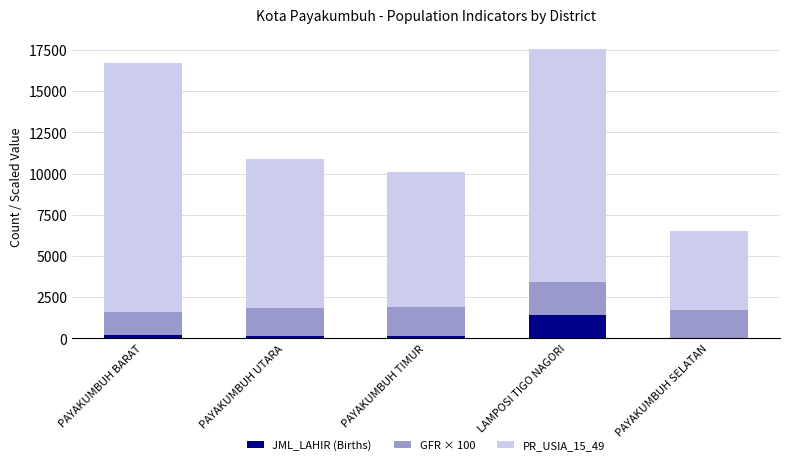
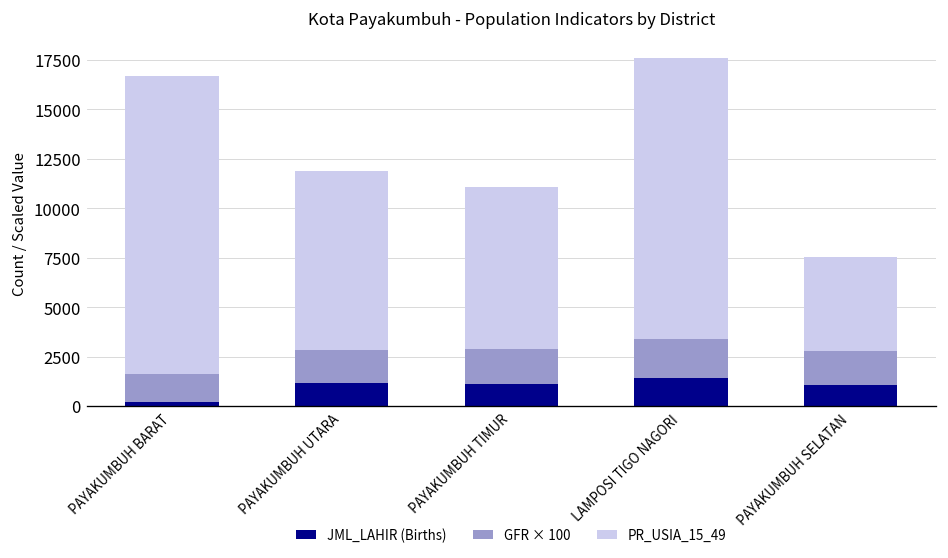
  {
    "JML_LAHIR (Births)": {
      "PAYAKUMBUH BARAT": 200,
-     "PAYAKUMBUH UTARA": 200,
-     "PAYAKUMBUH TIMUR": 100,
+     "PAYAKUMBUH UTARA": 1100,
+     "PAYAKUMBUH TIMUR": 1100,
      "LAMPOSI TIGO NAGORI": 1400,
-     "PAYAKUMBUH SELATAN": 0
+     "PAYAKUMBUH SELATAN": 1100
    },
    "GFR × 100": {
      "PAYAKUMBUH BARAT": 1400,
      "PAYAKUMBUH UTARA": 1700,
      "PAYAKUMBUH TIMUR": 1800,
      "LAMPOSI TIGO NAGORI": 2000,
      "PAYAKUMBUH SELATAN": 1700
    },
    "PR_USIA_15_49": {
      "PAYAKUMBUH BARAT": 15100,
      "PAYAKUMBUH UTARA": 9100,
      "PAYAKUMBUH TIMUR": 8200,
      "LAMPOSI TIGO NAGORI": 14200,
      "PAYAKUMBUH SELATAN": 4800
    }
  }
